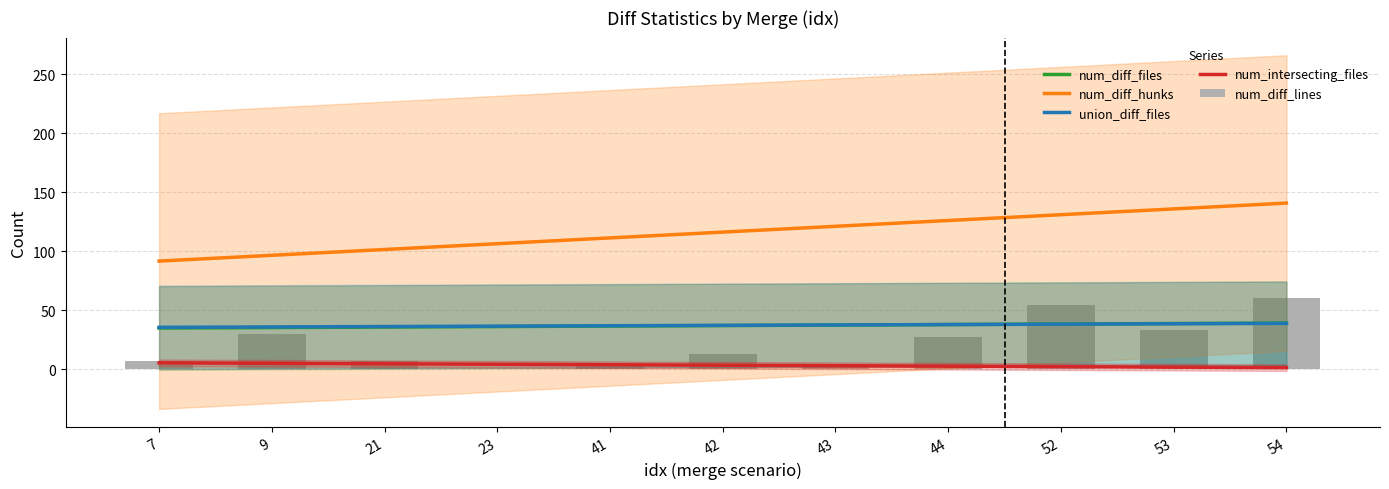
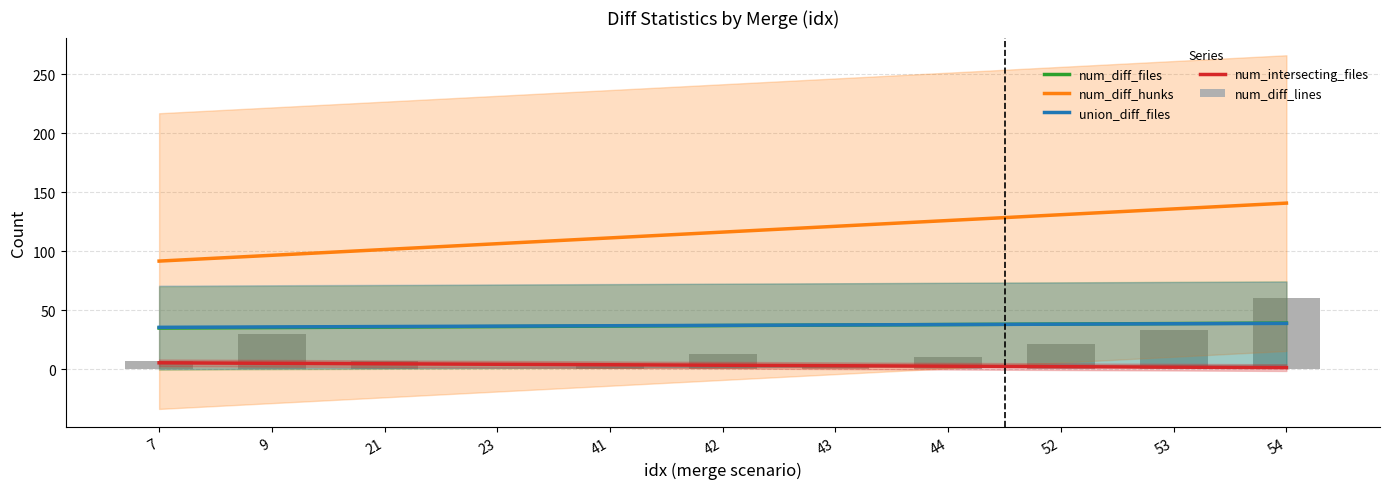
  {
    "num_diff_lines": {
      "7": 7,
      "9": 30,
      "21": 7,
      "41": 3,
      "42": 13,
      "43": 3,
-     "44": 27,
-     "52": 55,
+     "44": 11,
+     "52": 22,
      "53": 33,
      "54": 60
    }
  }
